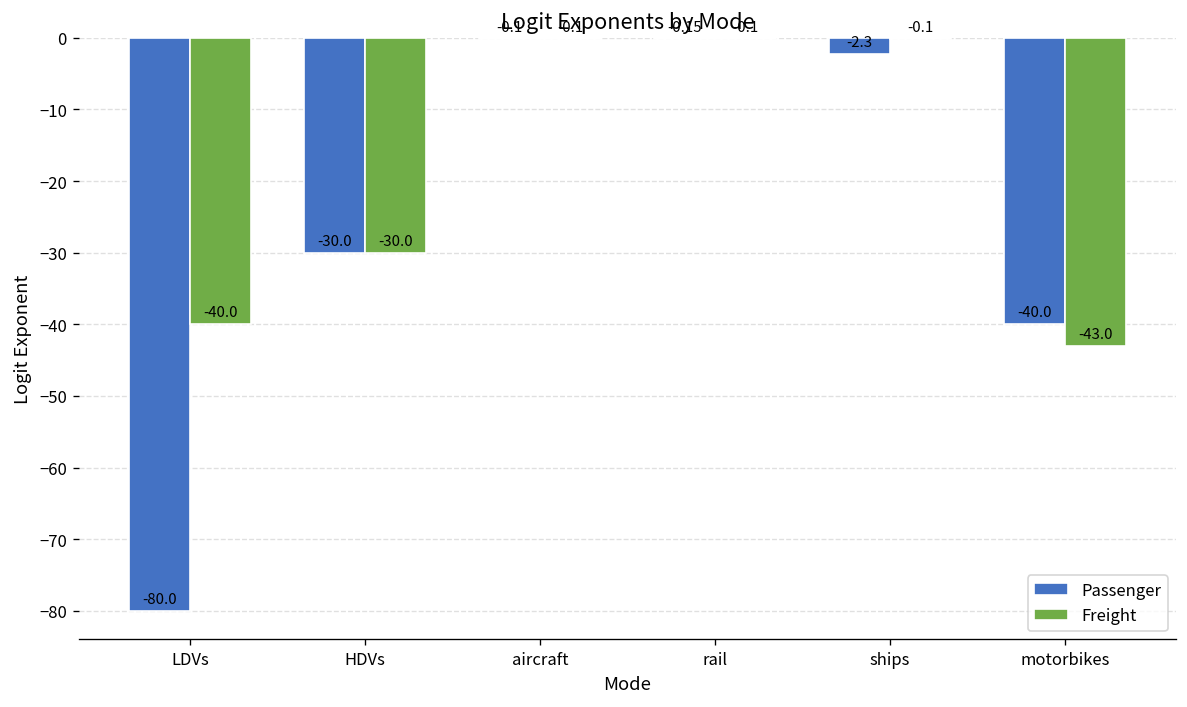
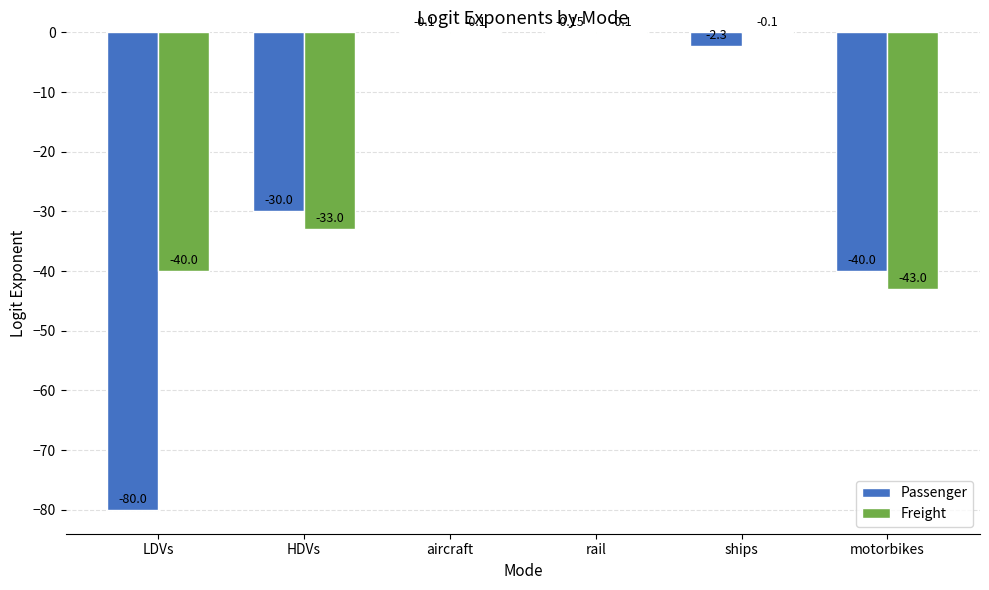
  {
    "Passenger": {
      "LDVs": -80.0,
      "HDVs": -30.0,
      "aircraft": -0.1,
      "rail": -0.15,
      "ships": -2.3,
      "motorbikes": -40.0
    },
    "Freight": {
      "LDVs": -40.0,
-     "HDVs": -30.0,
+     "HDVs": -33.0,
      "aircraft": -0.1,
      "rail": -0.1,
      "ships": -0.1,
      "motorbikes": -43.0
    }
  }
